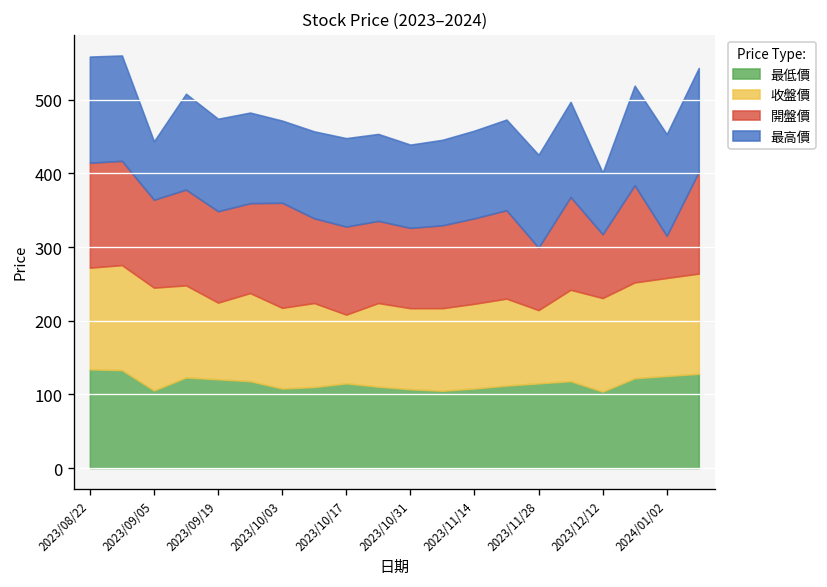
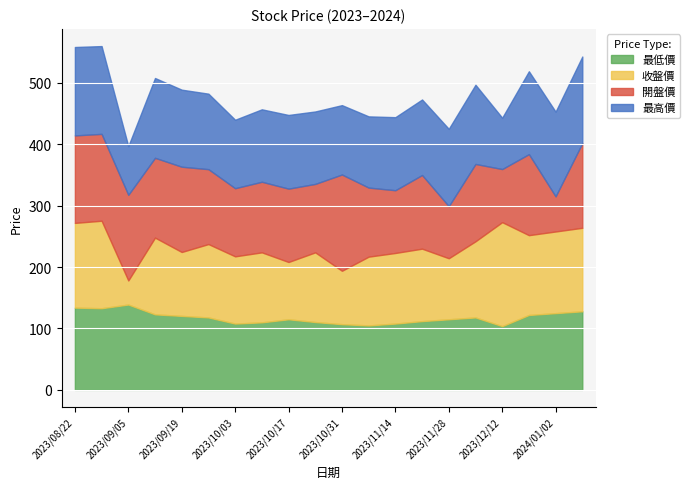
  {
    "最低價": {
      "2023/08/22": 130,
-     "2023/09/05": 110,
+     "2023/09/05": 140,
      "2023/09/19": 120,
      "2023/10/03": 110,
      "2023/10/17": 120,
      "2023/10/31": 110,
      "2023/11/14": 110,
      "2023/11/28": 120,
      "2023/12/12": 100,
      "2024/01/02": 130
    },
    "收盤價": {
      "2023/08/22": 140,
-     "2023/09/05": 140,
+     "2023/09/05": 40,
      "2023/09/19": 100,
      "2023/10/03": 110,
      "2023/10/17": 90,
-     "2023/10/31": 110,
+     "2023/10/31": 90,
      "2023/11/14": 120,
      "2023/11/28": 100,
-     "2023/12/12": 130,
+     "2023/12/12": 170,
      "2024/01/02": 130
    },
    "開盤價": {
      "2023/08/22": 140,
-     "2023/09/05": 120,
-     "2023/09/19": 120,
-     "2023/10/03": 140,
+     "2023/09/05": 140,
+     "2023/09/19": 140,
+     "2023/10/03": 110,
      "2023/10/17": 120,
-     "2023/10/31": 110,
-     "2023/11/14": 120,
+     "2023/10/31": 160,
+     "2023/11/14": 100,
      "2023/11/28": 80,
      "2023/12/12": 90,
      "2024/01/02": 60
    },
    "最高價": {
      "2023/08/22": 140,
      "2023/09/05": 80,
      "2023/09/19": 130,
      "2023/10/03": 110,
      "2023/10/17": 120,
      "2023/10/31": 110,
      "2023/11/14": 120,
      "2023/11/28": 130,
      "2023/12/12": 80,
      "2024/01/02": 140
    }
  }
